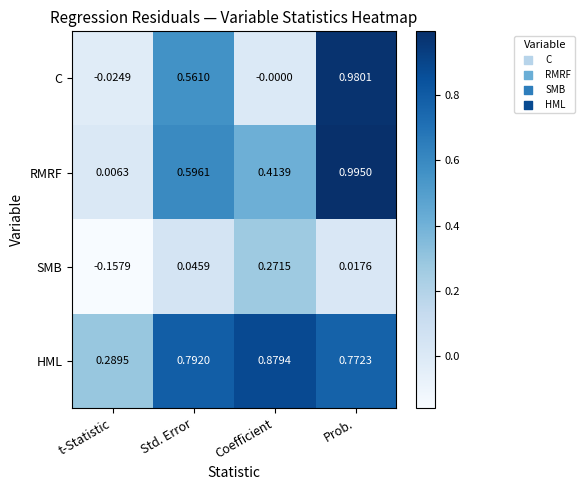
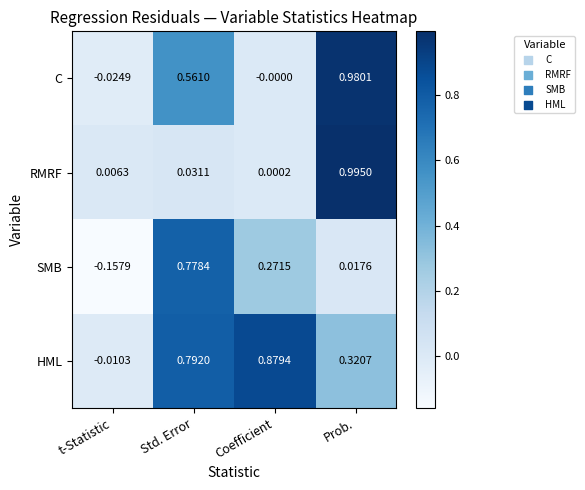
  {
    "C": {
      "t-Statistic": -0.0249,
      "Std. Error": 0.5610,
      "Coefficient": -0.0000,
      "Prob.": 0.9801
    },
    "RMRF": {
      "t-Statistic": 0.0063,
-     "Std. Error": 0.5961,
-     "Coefficient": 0.4139,
+     "Std. Error": 0.0311,
+     "Coefficient": 0.0002,
      "Prob.": 0.9950
    },
    "SMB": {
      "t-Statistic": -0.1579,
-     "Std. Error": 0.0459,
+     "Std. Error": 0.7784,
      "Coefficient": 0.2715,
      "Prob.": 0.0176
    },
    "HML": {
-     "t-Statistic": 0.2895,
+     "t-Statistic": -0.0103,
      "Std. Error": 0.7920,
      "Coefficient": 0.8794,
-     "Prob.": 0.7723
+     "Prob.": 0.3207
    }
  }
